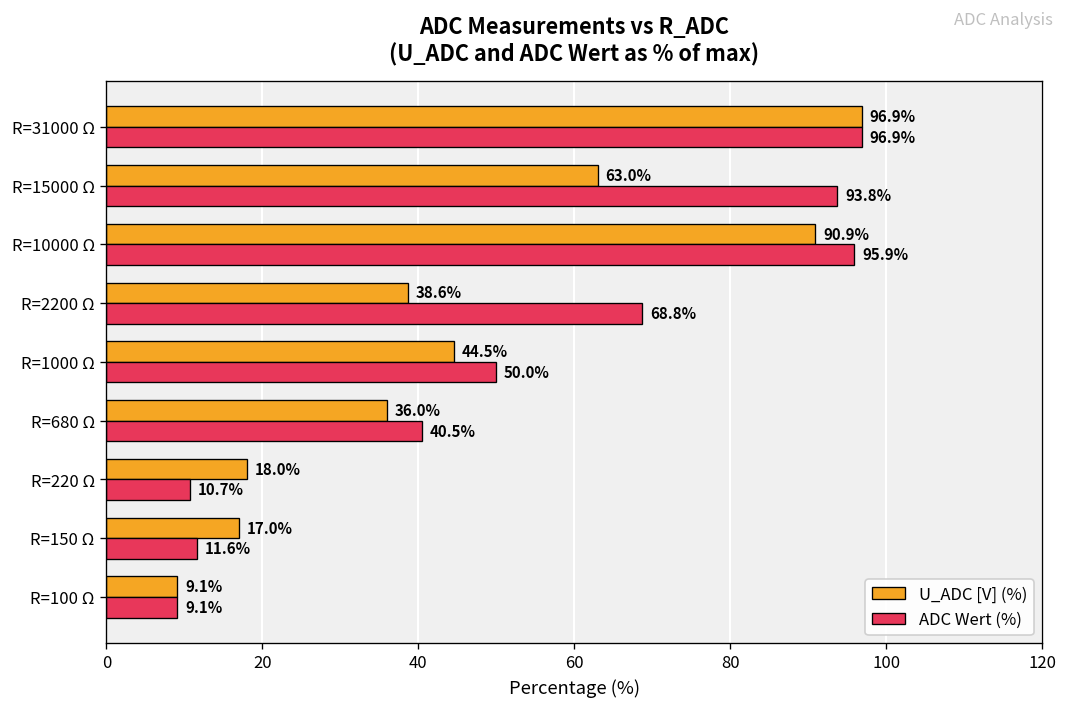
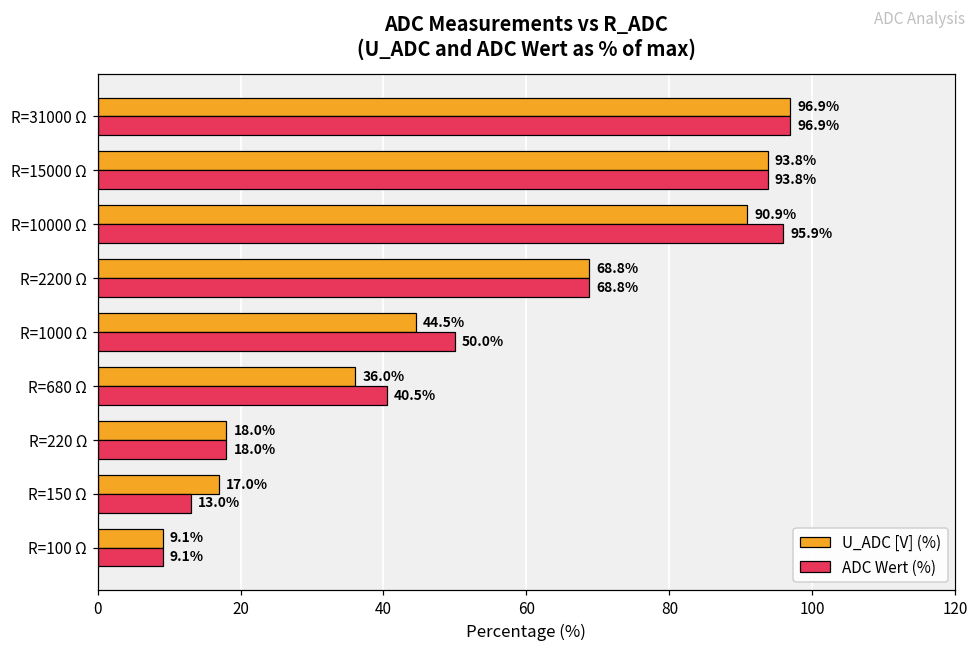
  {
    "U_ADC [V] (%)": {
      "R=31000 Ω": "96.9%",
-     "R=15000 Ω": "63.0%",
+     "R=15000 Ω": "93.8%",
      "R=10000 Ω": "90.9%",
-     "R=2200 Ω": "38.6%",
+     "R=2200 Ω": "68.8%",
      "R=1000 Ω": "44.5%",
      "R=680 Ω": "36.0%",
      "R=220 Ω": "18.0%",
      "R=150 Ω": "17.0%",
      "R=100 Ω": "9.1%"
    },
    "ADC Wert (%)": {
      "R=31000 Ω": "96.9%",
      "R=15000 Ω": "93.8%",
      "R=10000 Ω": "95.9%",
      "R=2200 Ω": "68.8%",
      "R=1000 Ω": "50.0%",
      "R=680 Ω": "40.5%",
-     "R=220 Ω": "10.7%",
-     "R=150 Ω": "11.6%",
+     "R=220 Ω": "18.0%",
+     "R=150 Ω": "13.0%",
      "R=100 Ω": "9.1%"
    }
  }
